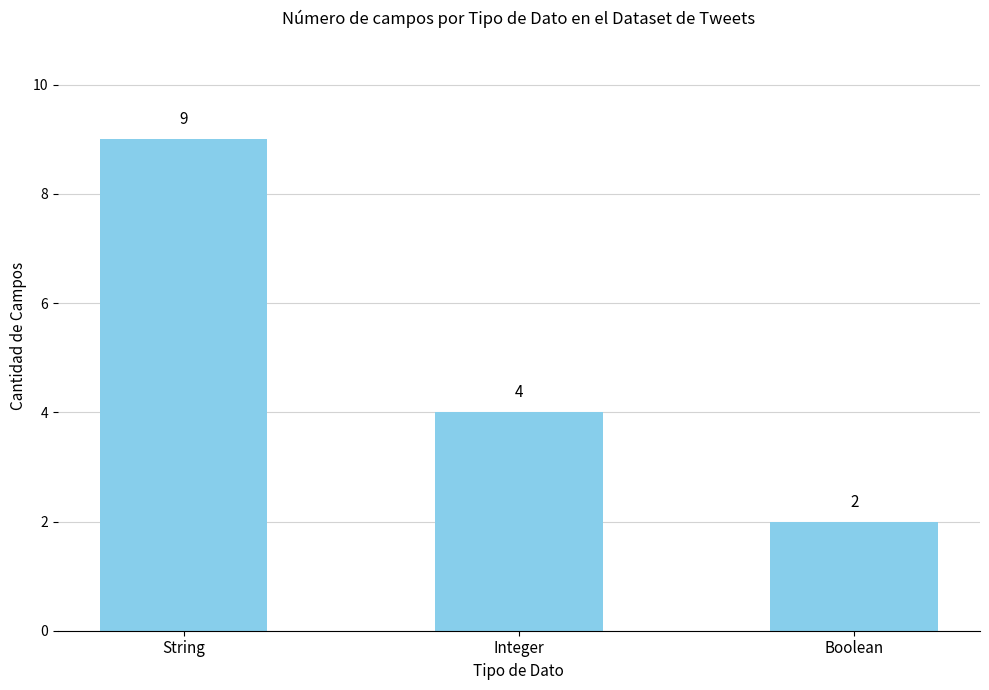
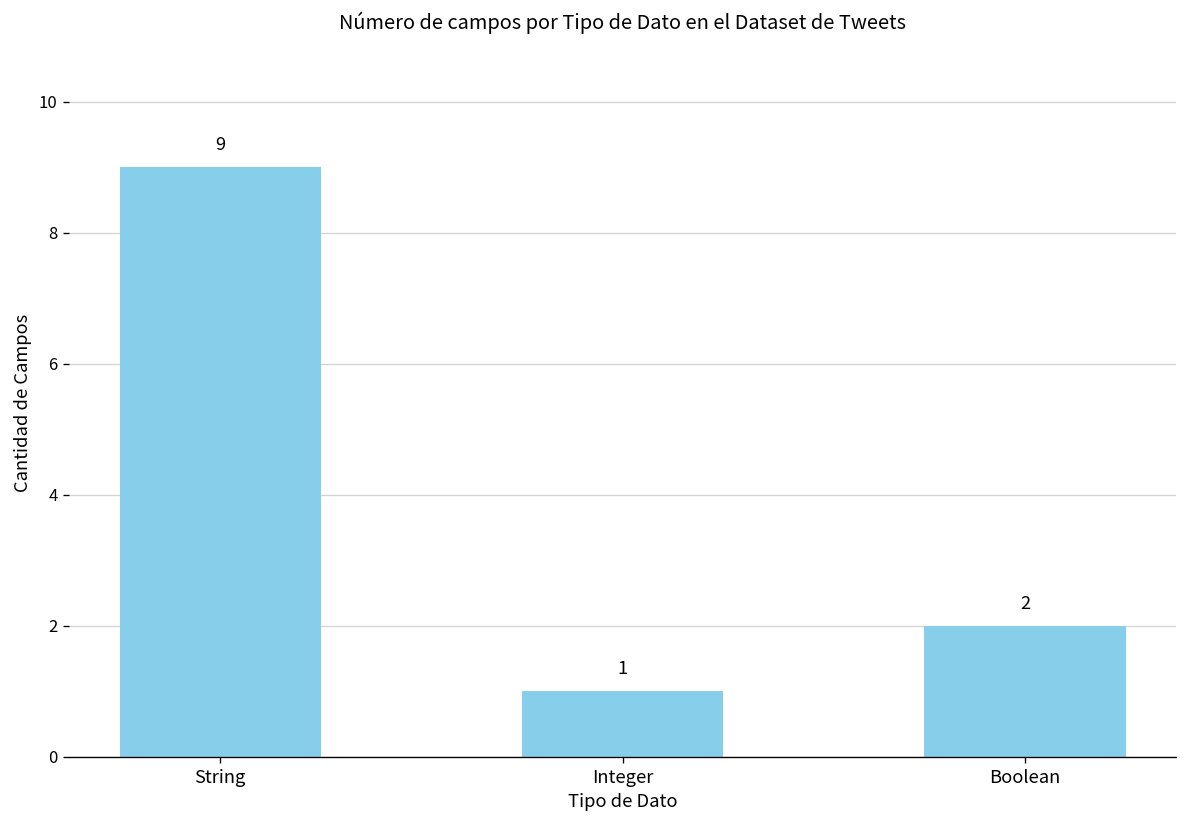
  {
    "String": 9,
-   "Integer": 4,
+   "Integer": 1,
    "Boolean": 2
  }
